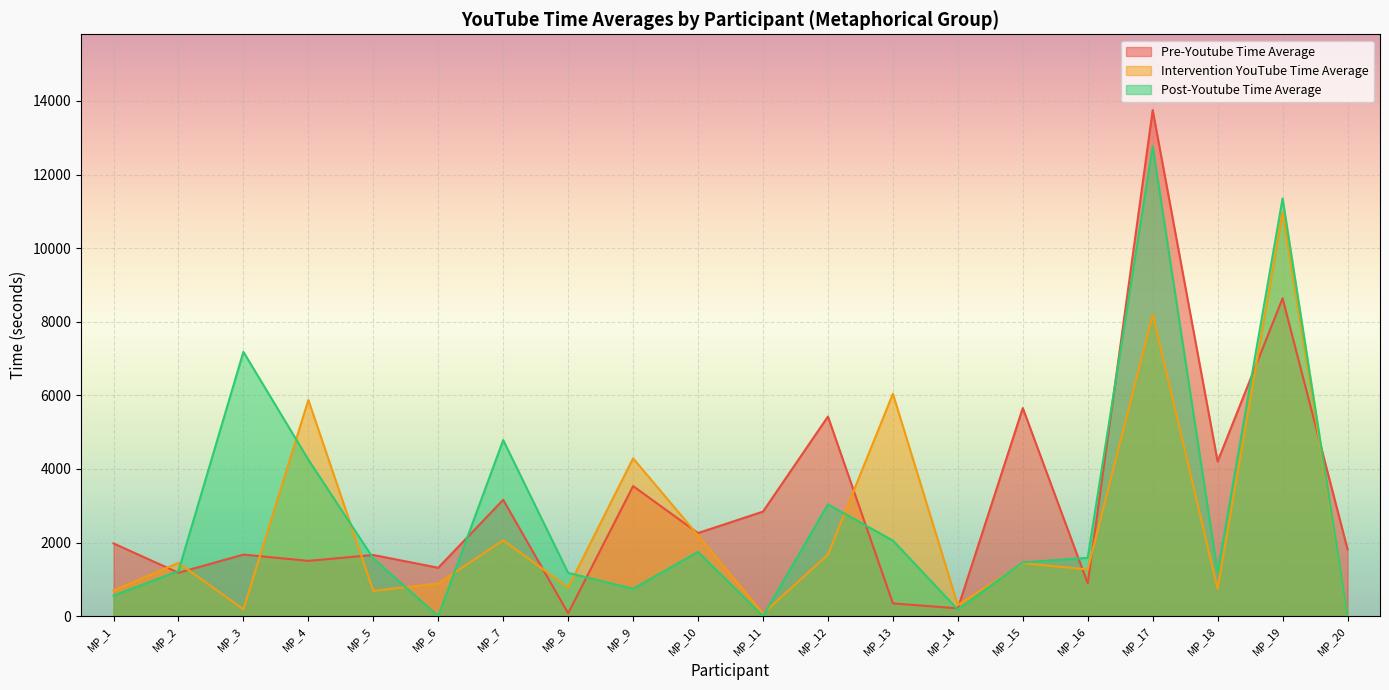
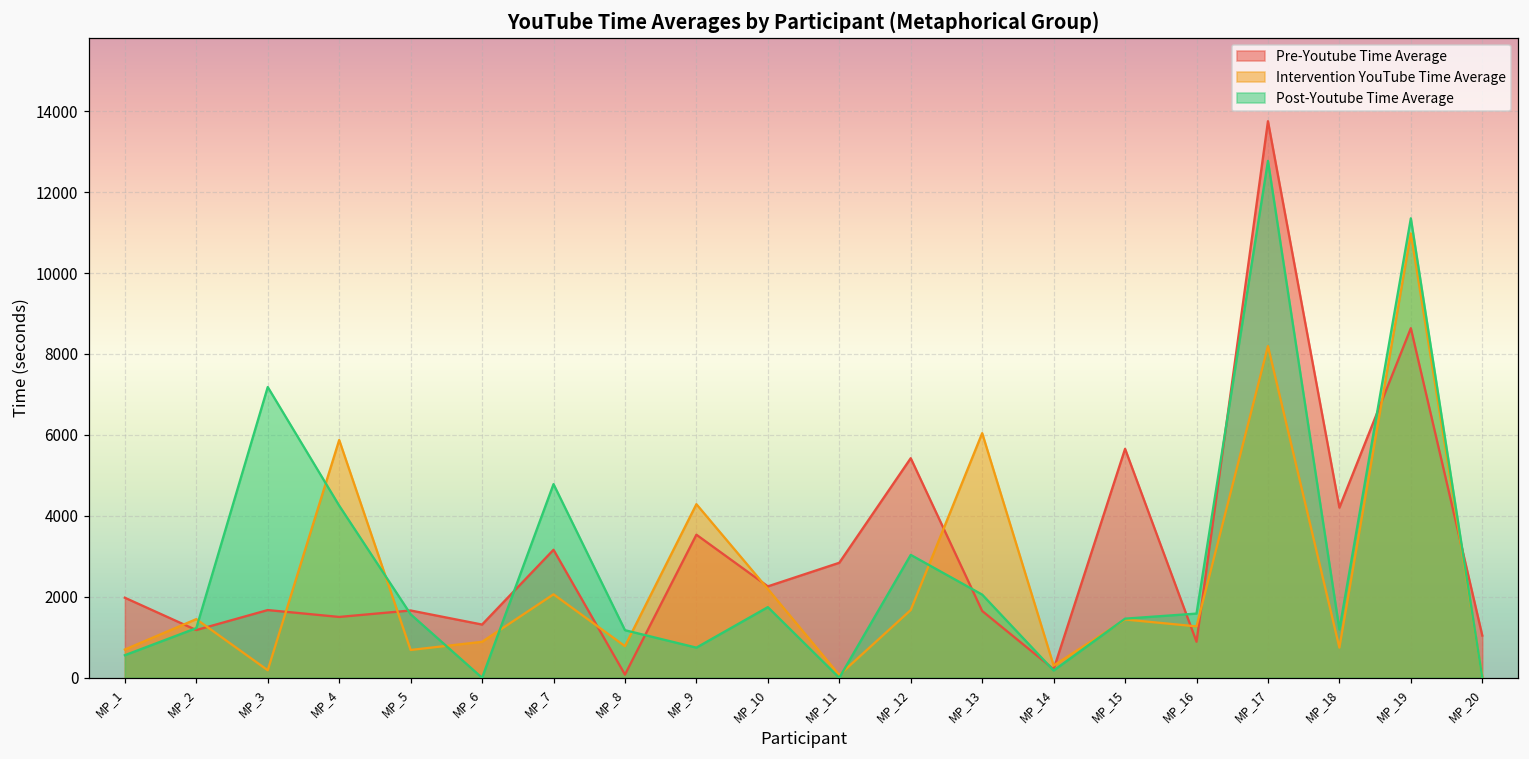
  {
    "Pre-Youtube Time Average": {
      "MP_1": 2000,
      "MP_3": 1700,
      "MP_4": 1500,
      "MP_5": 1700,
      "MP_6": 1300,
      "MP_7": 3200,
      "MP_8": 100,
      "MP_9": 3500,
      "MP_11": 2800,
      "MP_12": 5400,
-     "MP_13": 300,
+     "MP_13": 1700,
      "MP_15": 5700,
      "MP_16": 900,
      "MP_17": 13800,
      "MP_18": 4200,
      "MP_19": 8600,
-     "MP_20": 1800
+     "MP_20": 1000
    },
    "Intervention YouTube Time Average": {
      "MP_1": 700,
      "MP_2": 1400,
      "MP_3": 200,
      "MP_4": 5900,
      "MP_5": 700,
      "MP_6": 900,
      "MP_7": 2100,
      "MP_8": 800,
      "MP_9": 4300,
      "MP_12": 1700,
      "MP_13": 6000,
      "MP_14": 300,
      "MP_16": 1300,
      "MP_17": 8200,
      "MP_18": 700,
      "MP_19": 11000
    },
    "Post-Youtube Time Average": {
      "MP_1": 600,
      "MP_3": 7200,
      "MP_4": 4300,
      "MP_5": 1600,
      "MP_6": 0,
      "MP_7": 4800,
      "MP_8": 1200,
      "MP_9": 700,
      "MP_10": 1700,
      "MP_12": 3000,
      "MP_13": 2100,
      "MP_16": 1600,
      "MP_17": 12800,
      "MP_18": 1200,
      "MP_19": 11400
    }
  }
